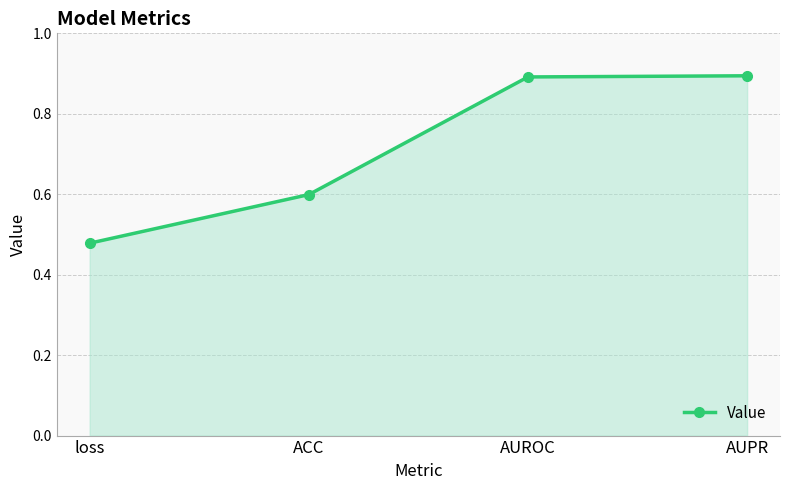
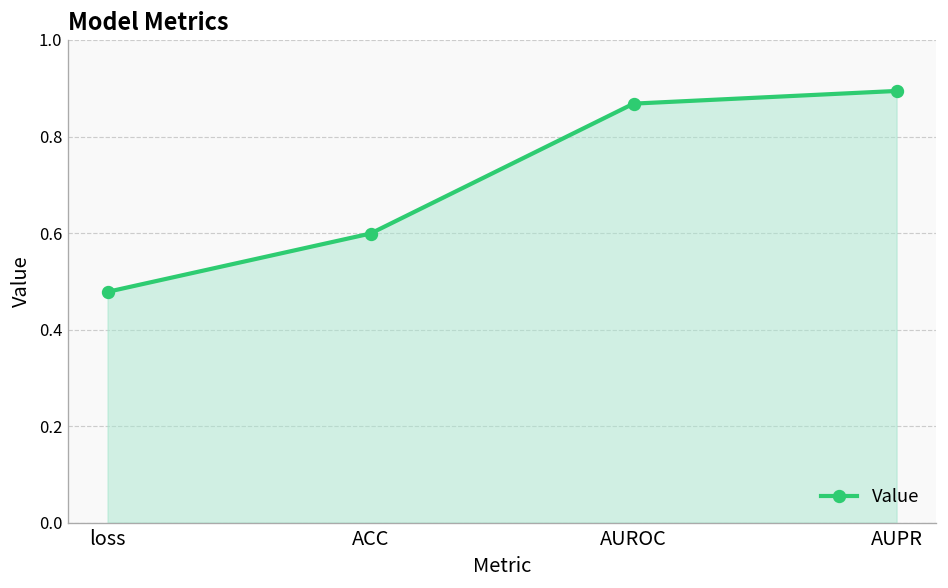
  {
    "loss": 0.48,
    "ACC": 0.60,
-   "AUROC": 0.89,
+   "AUROC": 0.87,
    "AUPR": 0.89
  }
